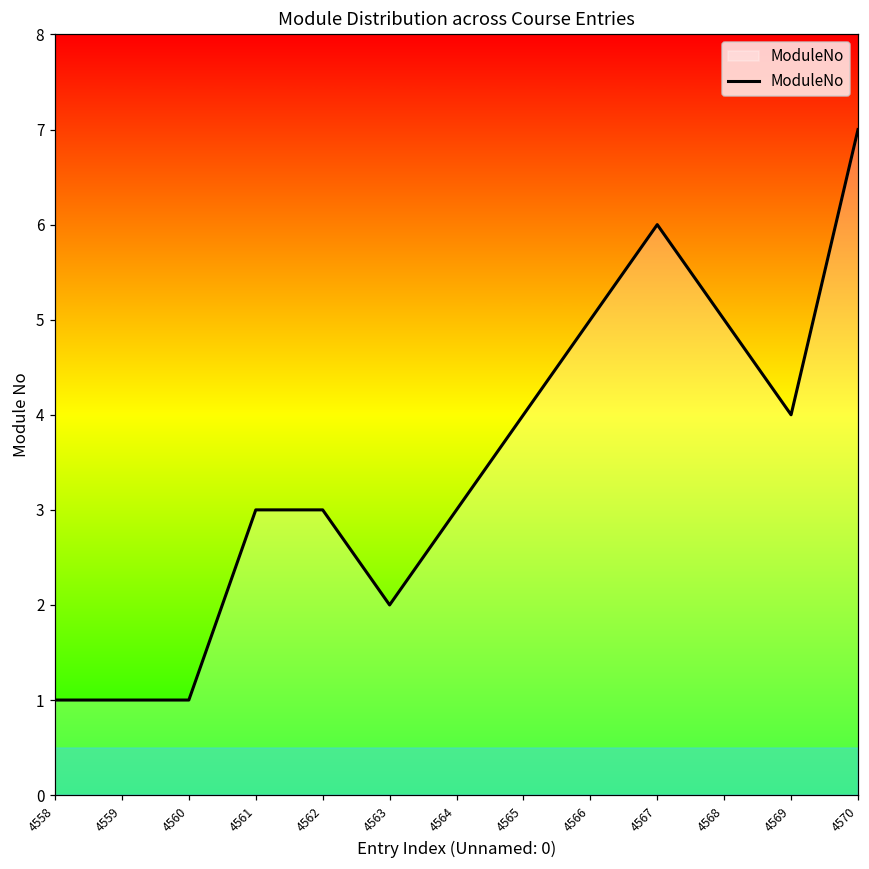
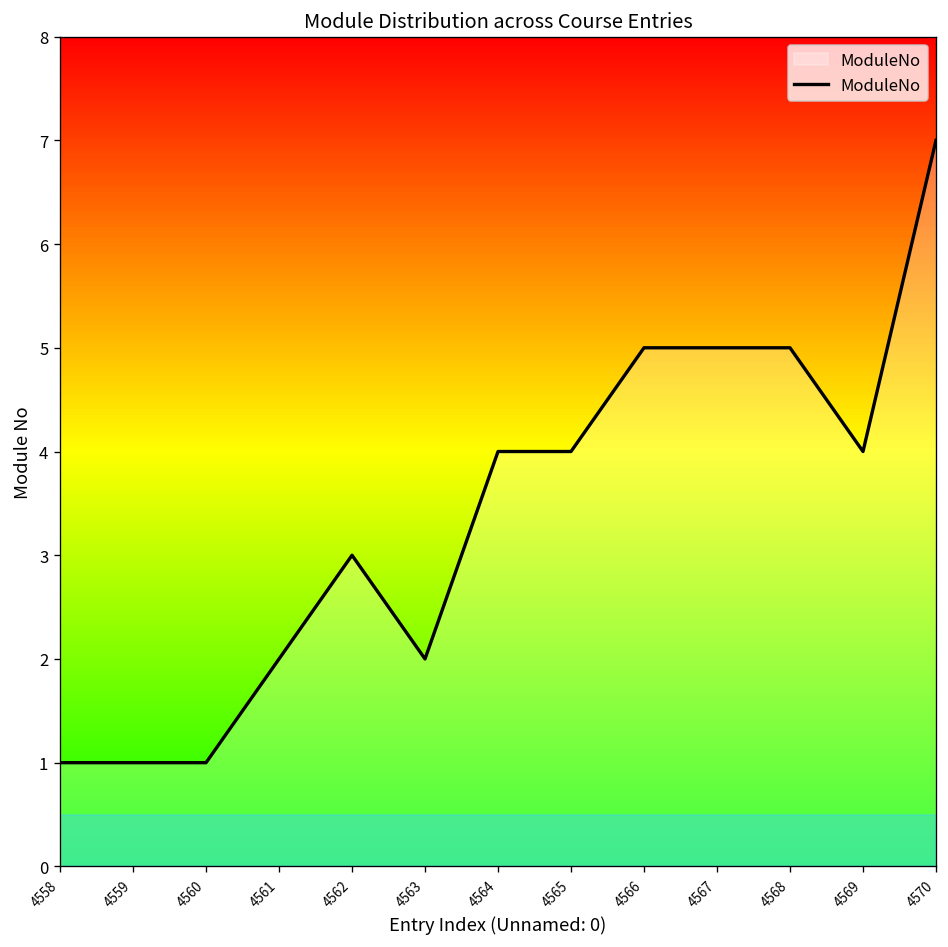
  {
    "4558": 1,
    "4559": 1,
    "4560": 1,
-   "4561": 3,
+   "4561": 2,
    "4562": 3,
    "4563": 2,
-   "4564": 3,
+   "4564": 4,
    "4565": 4,
    "4566": 5,
-   "4567": 6,
+   "4567": 5,
    "4568": 5,
    "4569": 4,
    "4570": 7
  }
